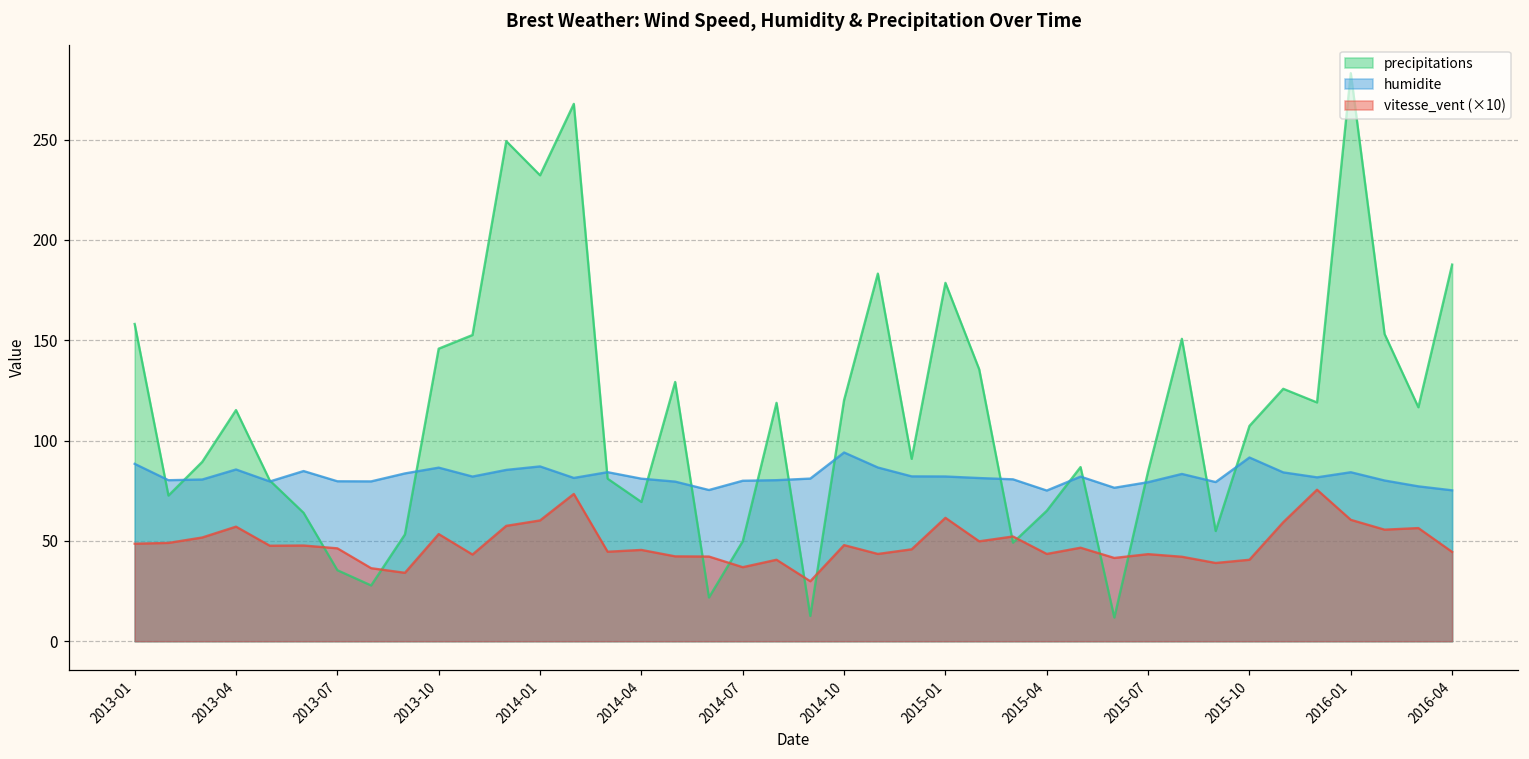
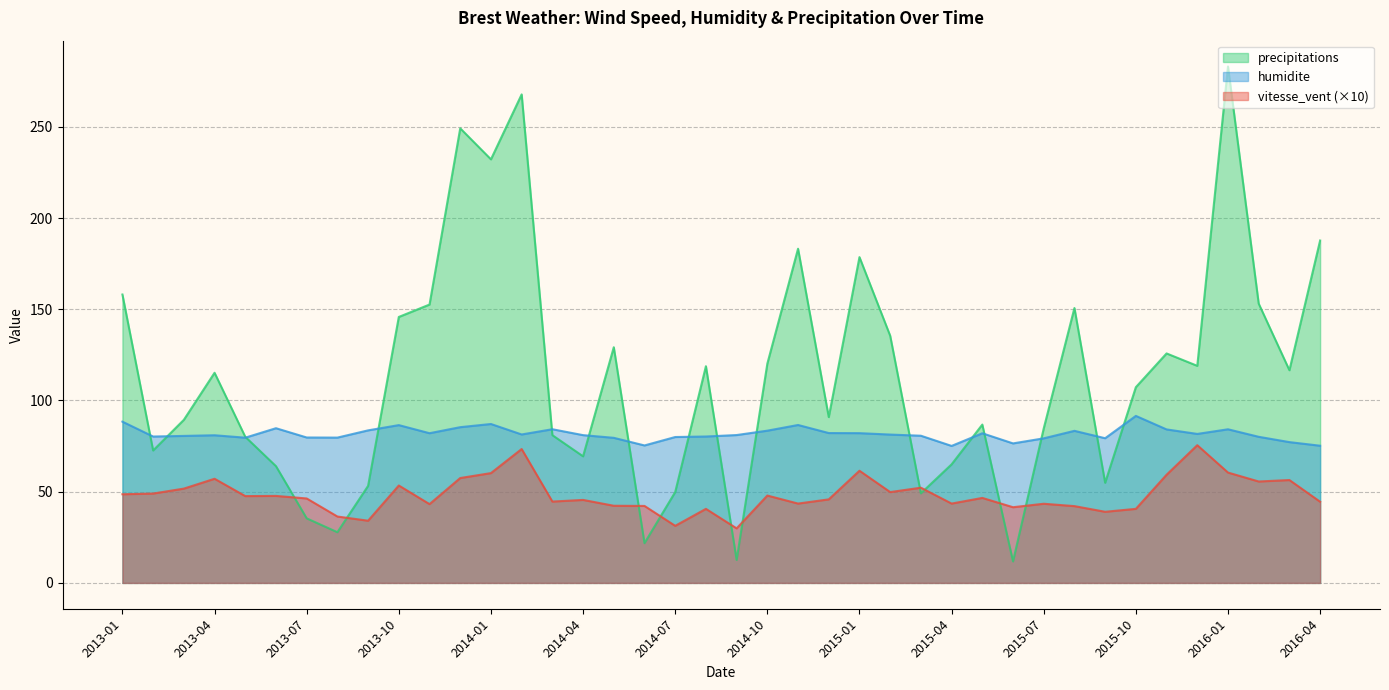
  {
    "precipitations": {
      "2013-01": 158,
      "2013-04": 115,
      "2013-07": 35,
      "2013-10": 146,
      "2014-01": 232,
      "2014-04": 69,
      "2014-07": 50,
      "2014-10": 120,
      "2015-01": 179,
      "2015-04": 65,
      "2015-07": 85,
      "2015-10": 107,
      "2016-04": 188
    },
    "humidite": {
      "2013-01": 88,
-     "2013-04": 86,
+     "2013-04": 81,
      "2013-07": 80,
      "2013-10": 87,
      "2014-01": 87,
      "2014-04": 81,
      "2014-07": 80,
-     "2014-10": 94,
+     "2014-10": 83,
      "2015-01": 82,
      "2015-04": 75,
      "2015-07": 79,
      "2015-10": 92,
      "2016-01": 84,
      "2016-04": 75
    },
    "vitesse_vent (×10)": {
      "2013-01": 49,
      "2013-04": 57,
      "2013-07": 46,
      "2013-10": 53,
      "2014-01": 60,
      "2014-04": 46,
-     "2014-07": 37,
+     "2014-07": 31,
      "2014-10": 48,
      "2015-01": 62,
      "2015-04": 44,
      "2015-07": 43,
      "2015-10": 41,
      "2016-01": 61,
      "2016-04": 45
    }
  }
